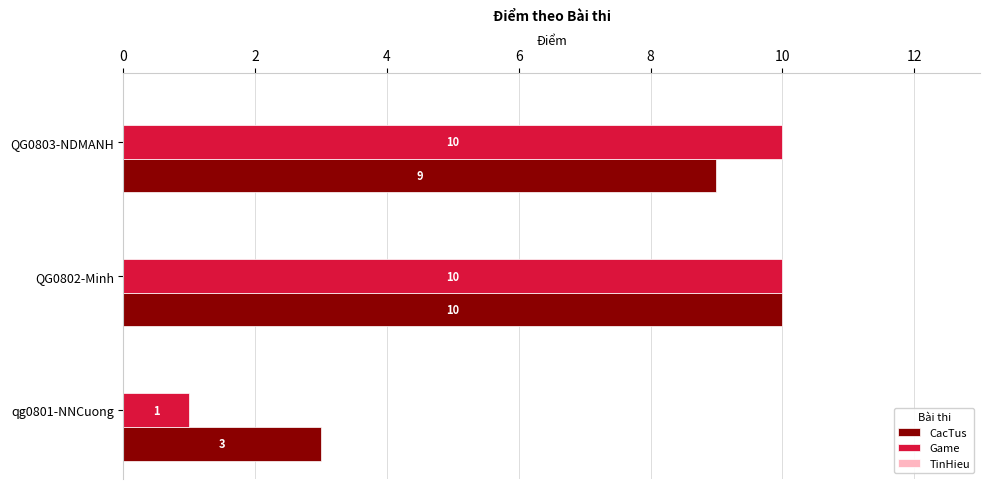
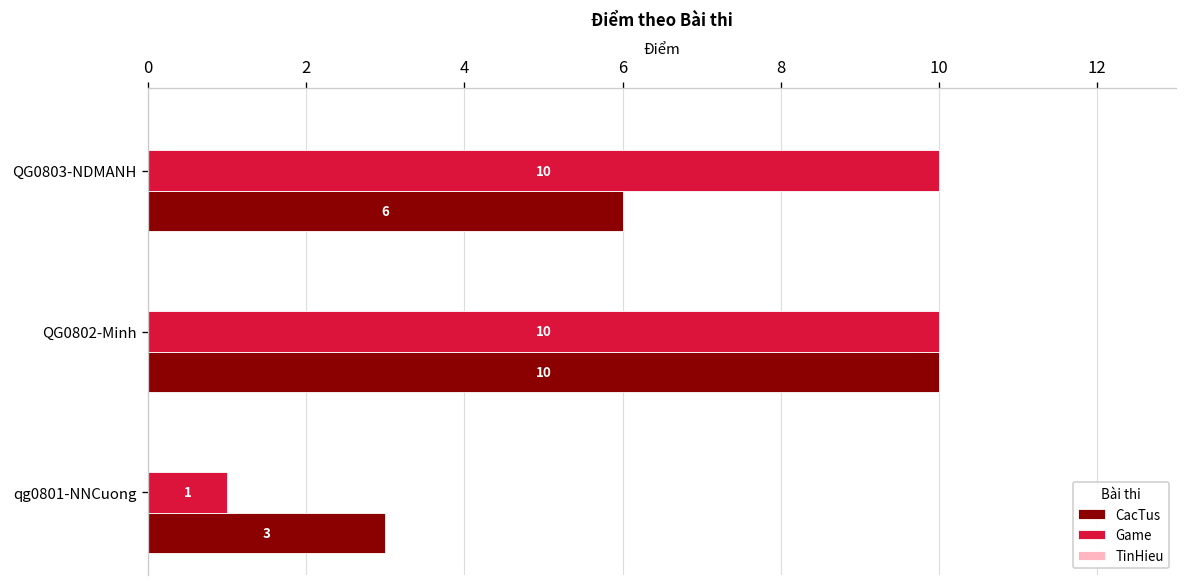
  {
    "CacTus": {
-     "QG0803-NDMANH": 9,
+     "QG0803-NDMANH": 6,
      "QG0802-Minh": 10,
      "qg0801-NNCuong": 3
    },
    "Game": {
      "QG0803-NDMANH": 10,
      "QG0802-Minh": 10,
      "qg0801-NNCuong": 1
    },
    "TinHieu": {
      "QG0803-NDMANH": 0.0,
      "QG0802-Minh": 0.0,
      "qg0801-NNCuong": 0.0
    }
  }
